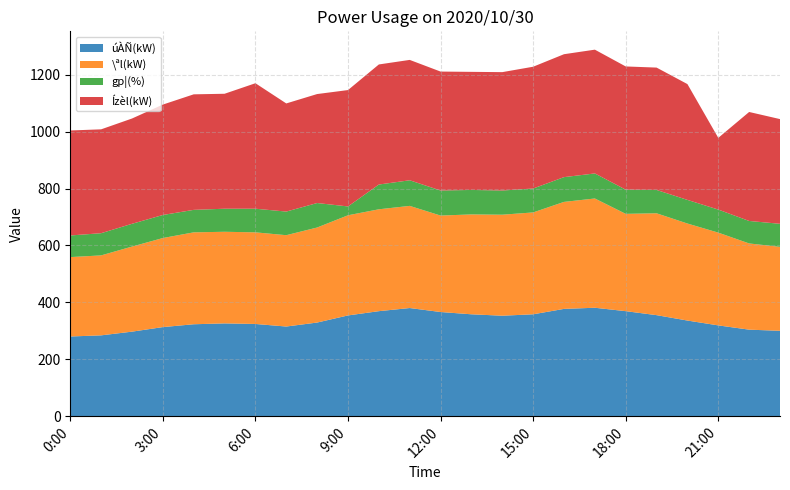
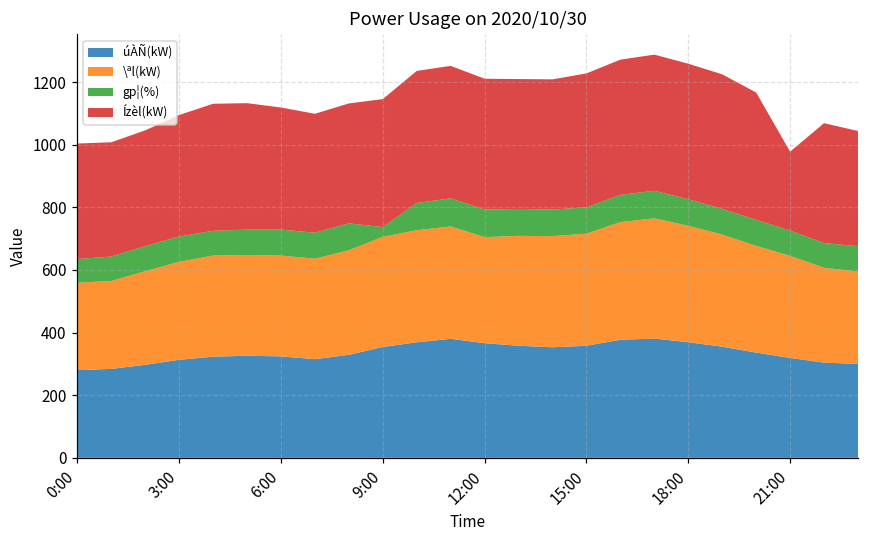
  {
    "úÀÑ(kW)": {
      "0:00": 280,
      "3:00": 310,
      "6:00": 320,
      "9:00": 350,
      "12:00": 370,
      "15:00": 360,
      "18:00": 370,
      "21:00": 320
    },
    "\\ªl(kW)": {
      "0:00": 280,
      "3:00": 310,
      "6:00": 320,
      "9:00": 350,
      "12:00": 340,
      "15:00": 360,
-     "18:00": 340,
+     "18:00": 370,
      "21:00": 330
    },
    "gp¦(%)": {
      "0:00": 80,
      "3:00": 80,
      "6:00": 80,
      "9:00": 30,
      "12:00": 90,
      "15:00": 80,
      "18:00": 90,
      "21:00": 80
    },
    "Ízèl(kW)": {
      "0:00": 370,
      "3:00": 390,
-     "6:00": 440,
+     "6:00": 390,
      "9:00": 410,
      "12:00": 420,
      "15:00": 430,
      "18:00": 430,
      "21:00": 250
    }
  }
